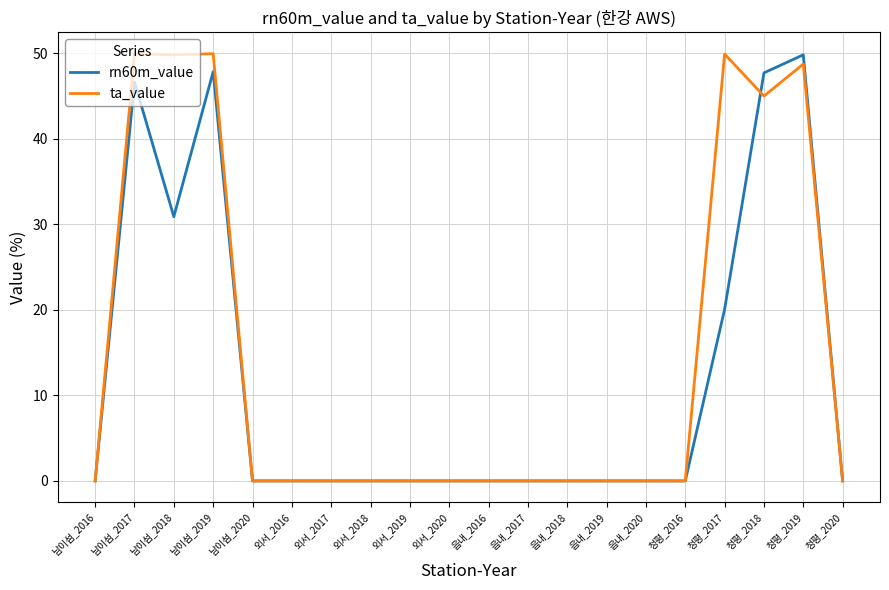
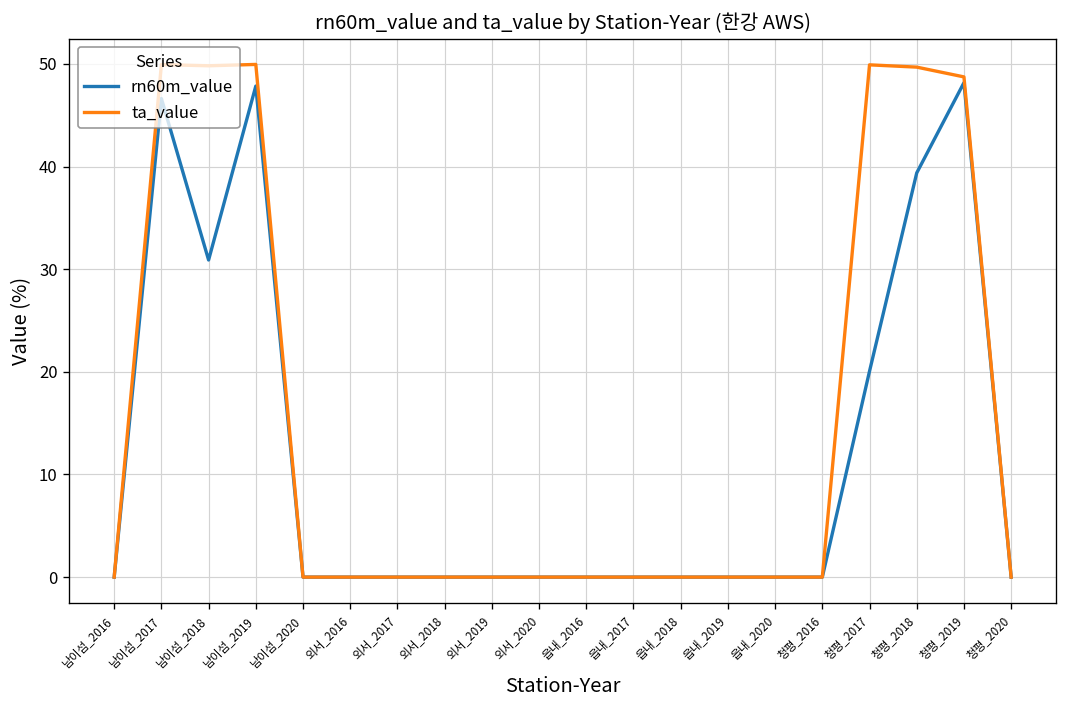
  {
    "rn60m_value": {
      "남이섬_2018": 31,
      "남이섬_2019": 48,
      "청평_2017": 20,
-     "청평_2018": 48,
-     "청평_2019": 50
+     "청평_2018": 39,
+     "청평_2019": 48
    },
    "ta_value": {
      "남이섬_2019": 50,
      "청평_2017": 50,
-     "청평_2018": 45,
+     "청평_2018": 50,
      "청평_2019": 49
    }
  }
